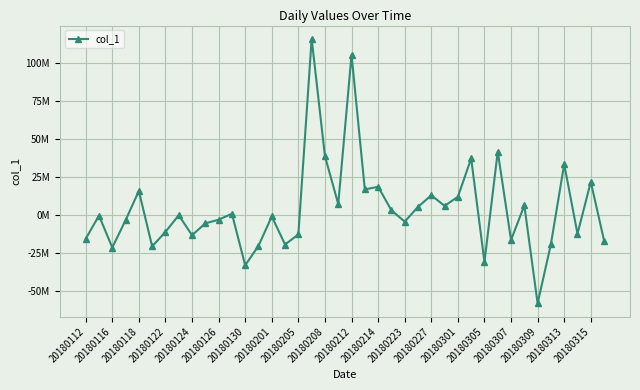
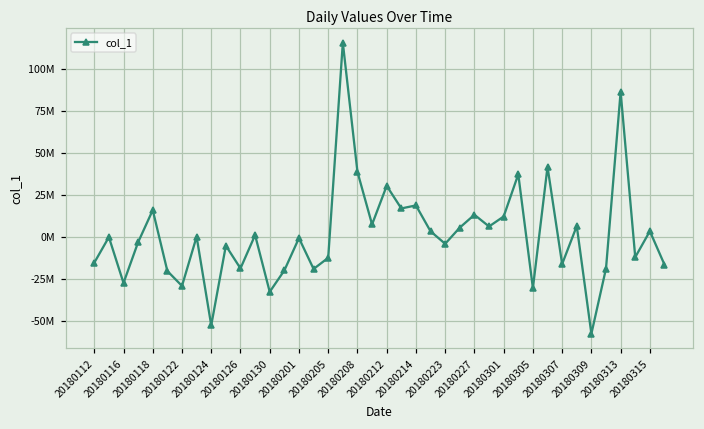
  {
    "20180112": -15000000,
-   "20180116": -21000000,
+   "20180116": -28000000,
    "20180118": 16000000,
-   "20180122": -11000000,
-   "20180124": -13000000,
-   "20180126": -3000000,
+   "20180122": -29000000,
+   "20180124": -53000000,
+   "20180126": -19000000,
    "20180130": -33000000,
    "20180201": -1000000,
    "20180205": -13000000,
    "20180208": 39000000,
-   "20180212": 105000000,
+   "20180212": 30000000,
    "20180214": 19000000,
    "20180223": -4000000,
    "20180227": 13000000,
    "20180301": 12000000,
    "20180305": -31000000,
    "20180307": -16000000,
    "20180309": -58000000,
-   "20180313": 34000000,
-   "20180315": 22000000
+   "20180313": 86000000,
+   "20180315": 3000000
  }
